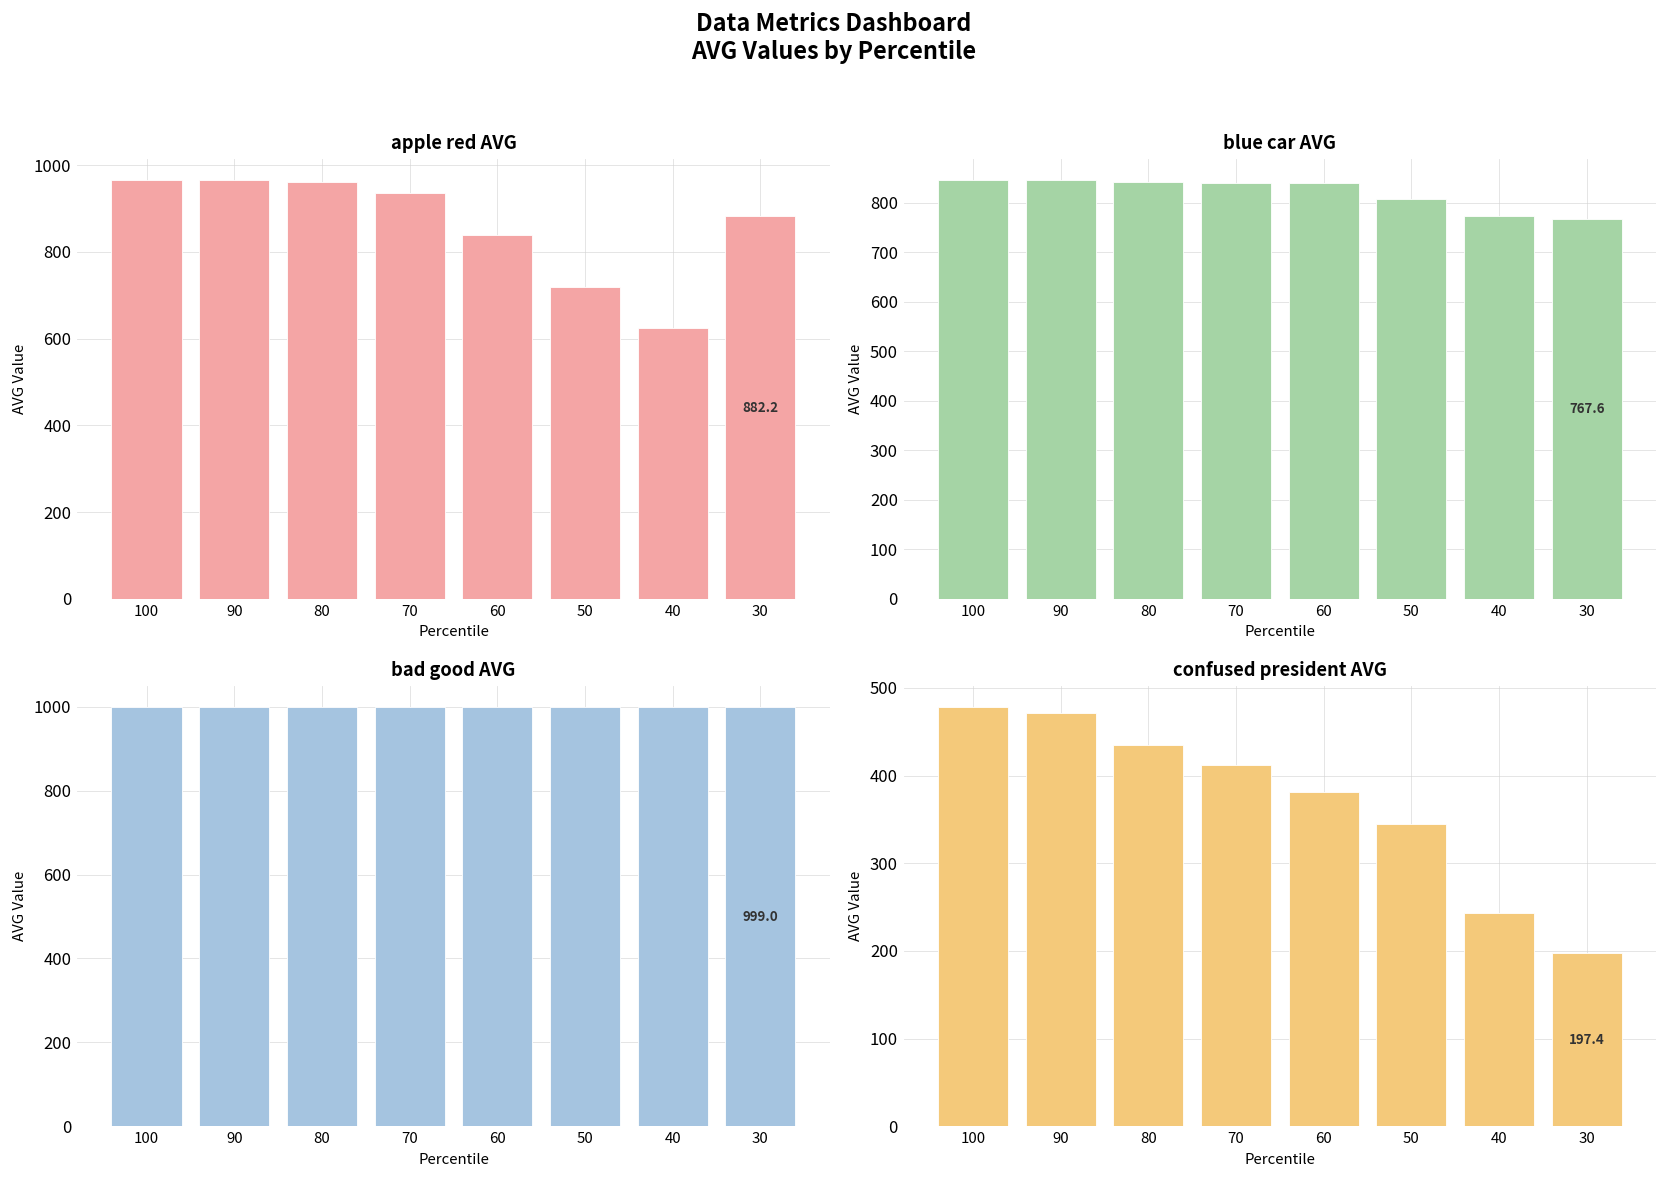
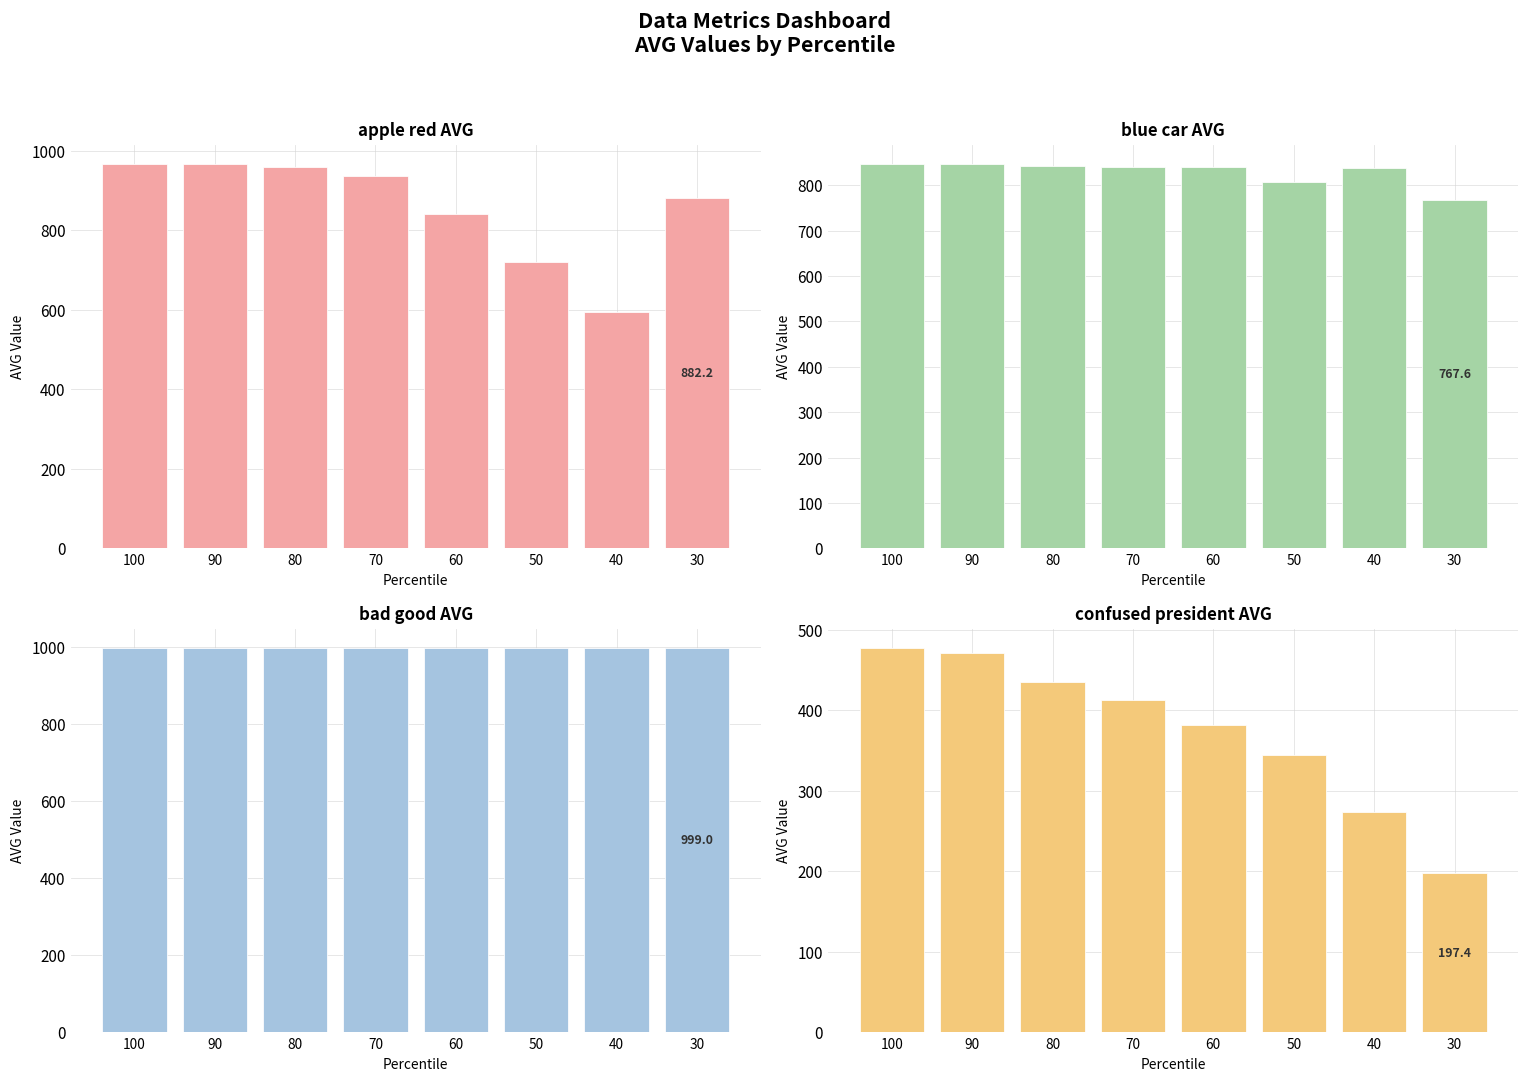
  {
    "apple red AVG": {
      "100": 970,
      "90": 970,
      "80": 960,
      "70": 940,
      "60": 840,
      "50": 720,
-     "40": 620
+     "40": 590
    },
    "blue car AVG": {
      "100": 850,
      "90": 850,
      "80": 840,
      "70": 840,
      "60": 840,
      "50": 810,
-     "40": 770
+     "40": 840
    },
    "bad good AVG": {
      "30": 999.0
    },
    "confused president AVG": {
      "100": 480,
      "90": 470,
      "80": 440,
      "70": 410,
      "60": 380,
      "50": 340,
-     "40": 240
+     "40": 270
    }
  }
